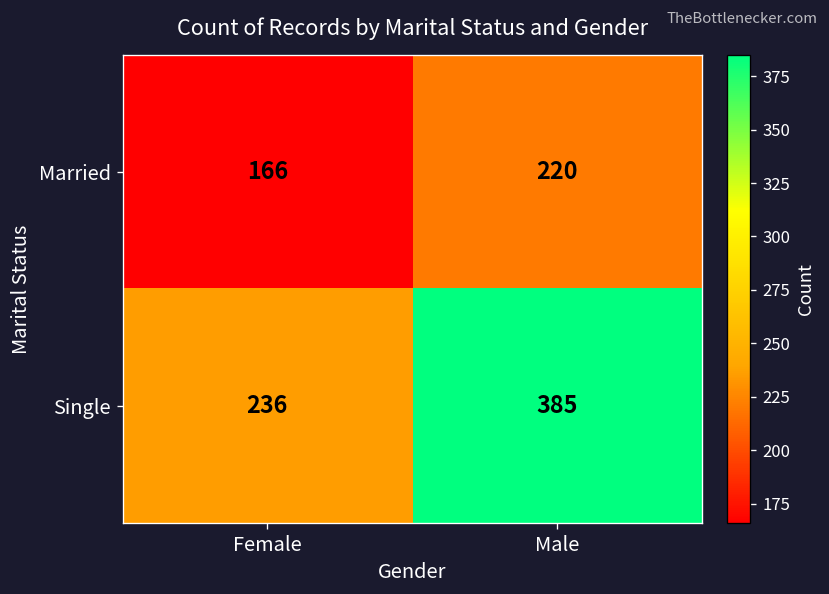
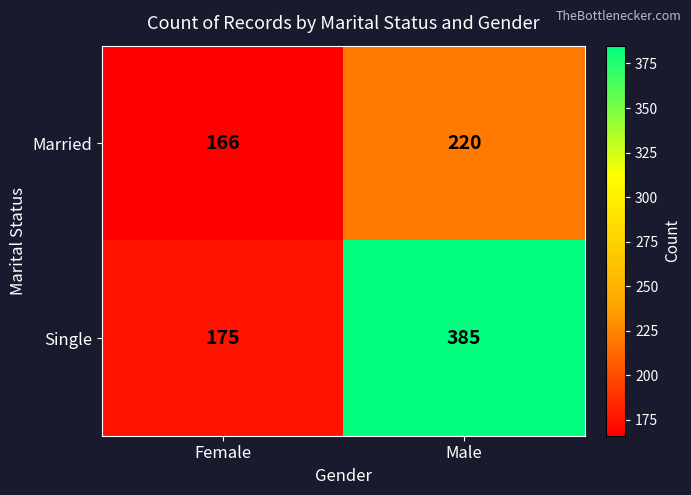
  {
    "Married": {
      "Female": 166,
      "Male": 220
    },
    "Single": {
-     "Female": 236,
+     "Female": 175,
      "Male": 385
    }
  }
